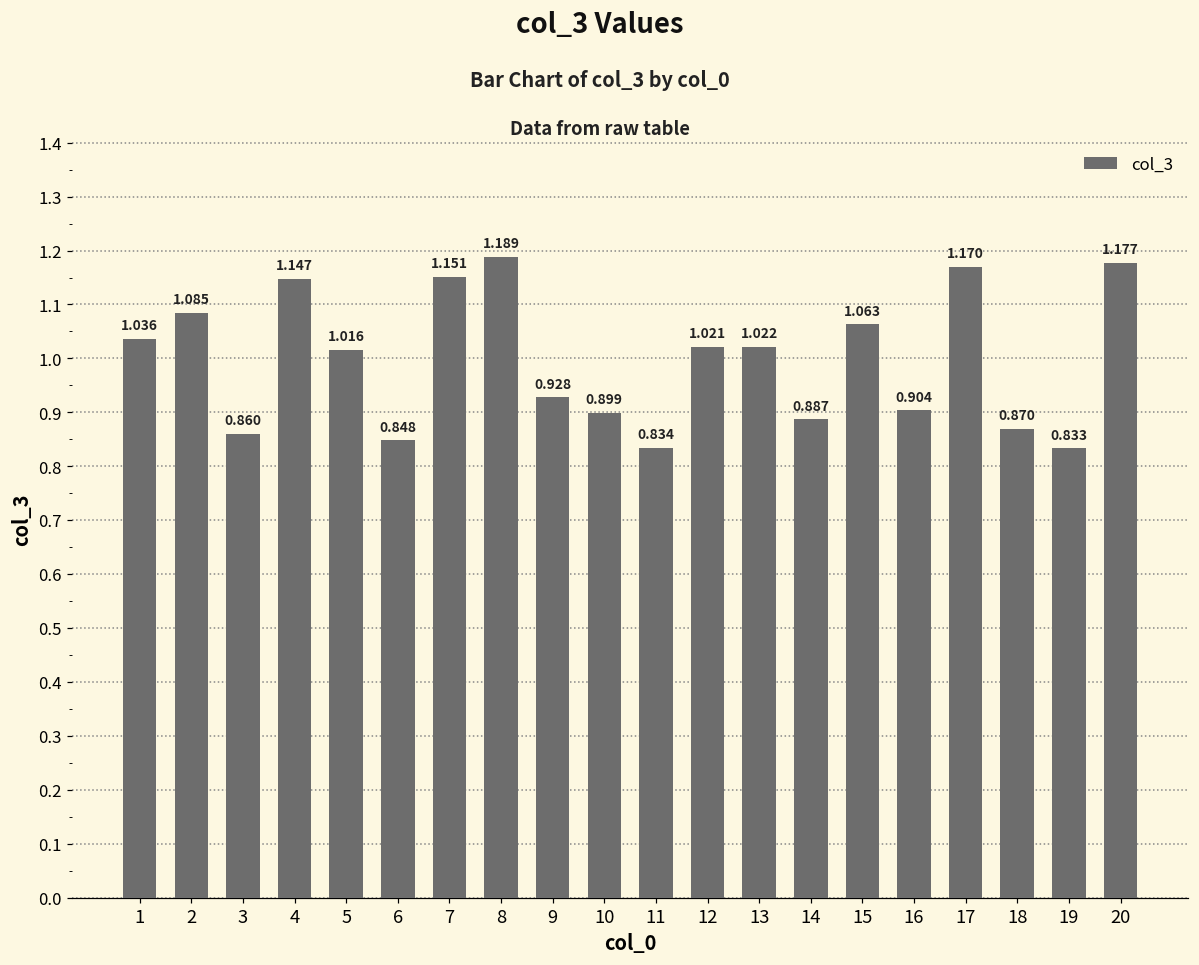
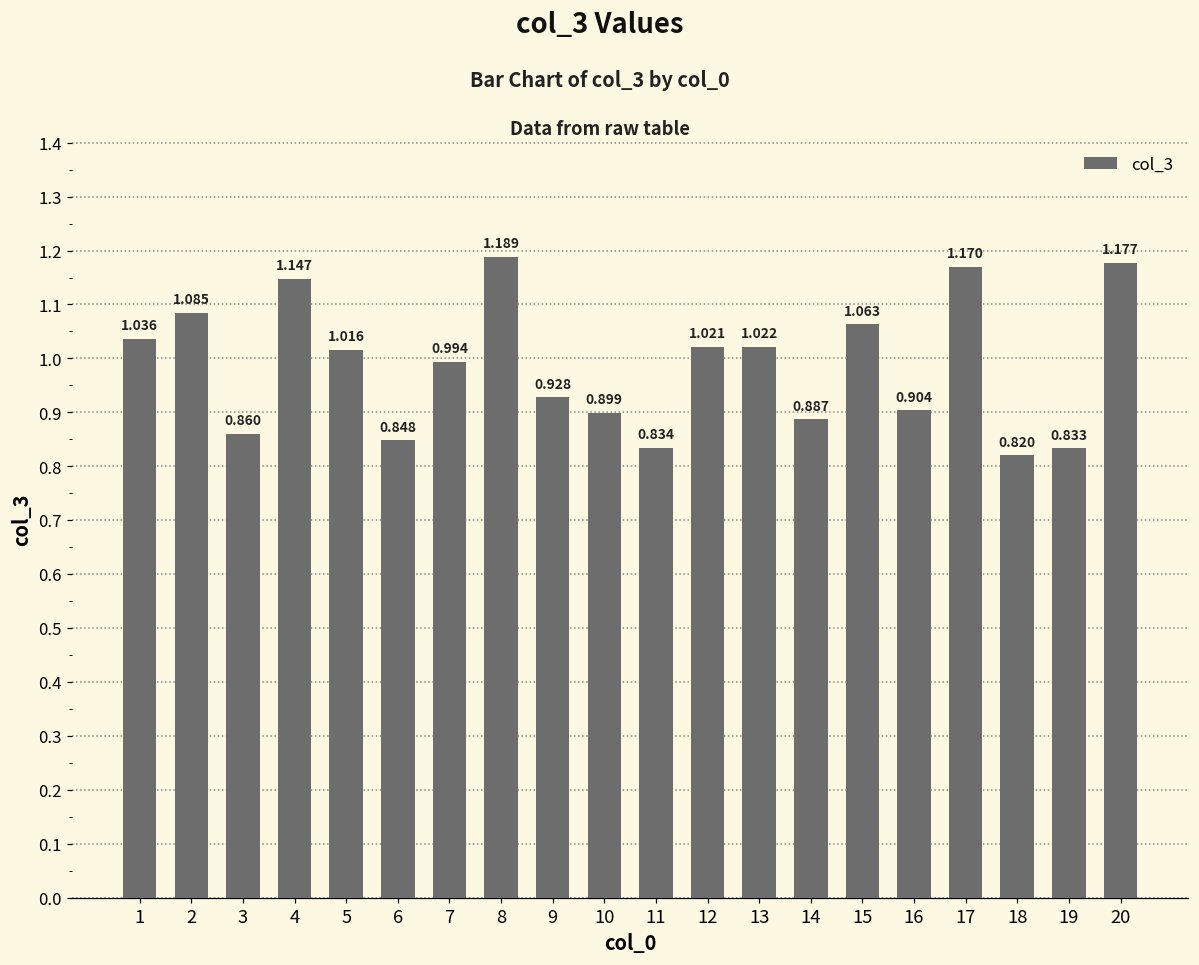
  {
    "1": 1.036,
    "2": 1.085,
    "3": 0.860,
    "4": 1.147,
    "5": 1.016,
    "6": 0.848,
-   "7": 1.151,
+   "7": 0.994,
    "8": 1.189,
    "9": 0.928,
    "10": 0.899,
    "11": 0.834,
    "12": 1.021,
    "13": 1.022,
    "14": 0.887,
    "15": 1.063,
    "16": 0.904,
    "17": 1.170,
-   "18": 0.870,
+   "18": 0.820,
    "19": 0.833,
    "20": 1.177
  }
